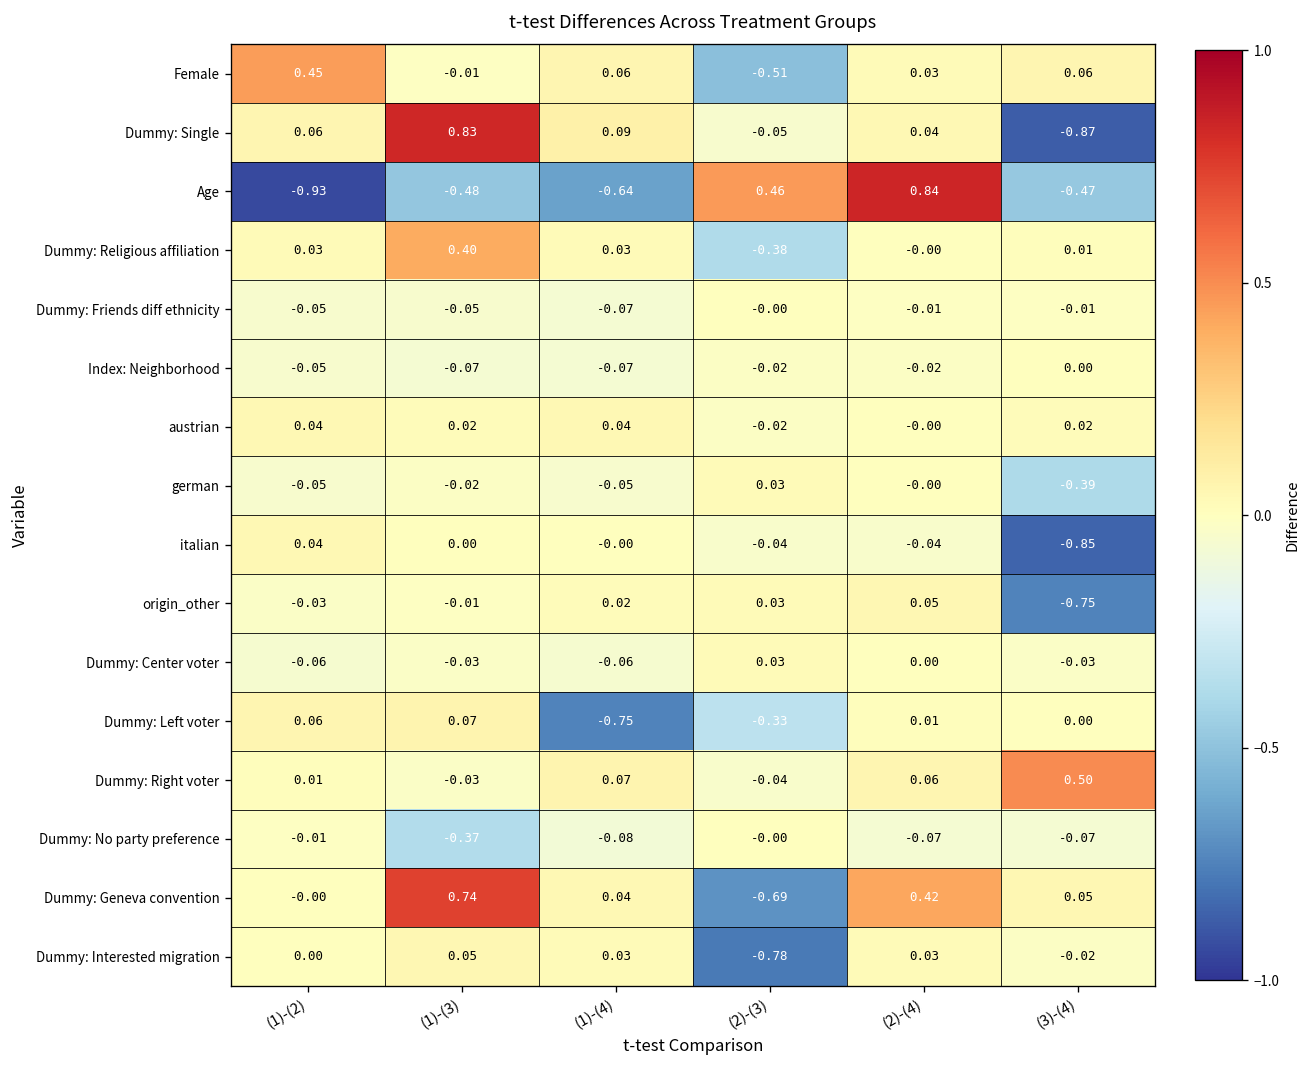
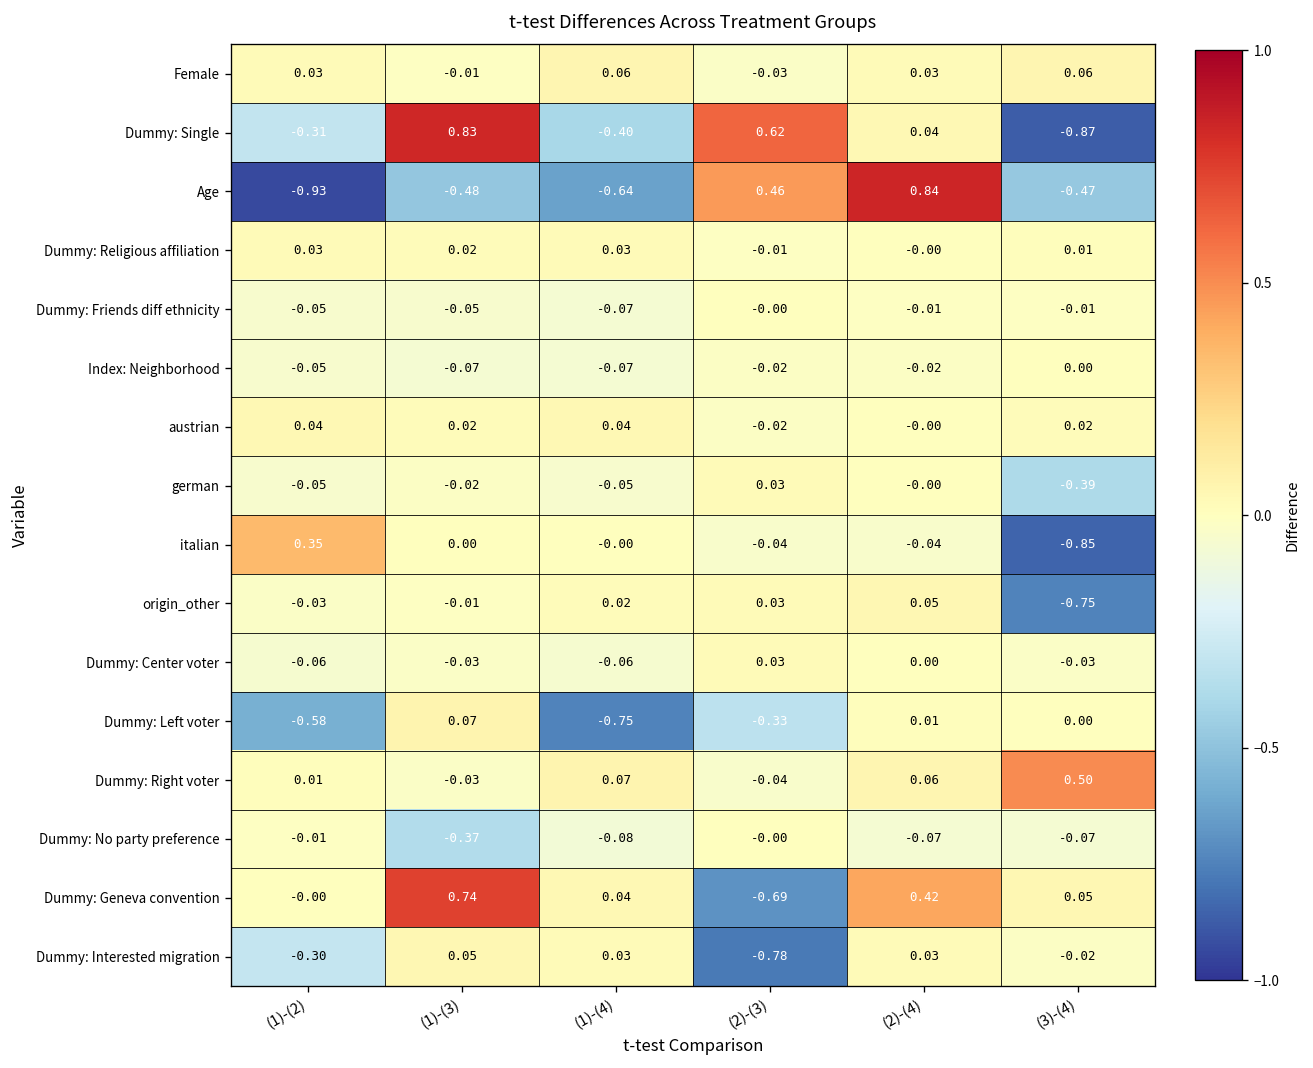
  {
    "Female": {
-     "(1)-(2)": 0.45,
+     "(1)-(2)": 0.03,
      "(1)-(3)": -0.01,
      "(1)-(4)": 0.06,
-     "(2)-(3)": -0.51,
+     "(2)-(3)": -0.03,
      "(2)-(4)": 0.03,
      "(3)-(4)": 0.06
    },
    "Dummy: Single": {
-     "(1)-(2)": 0.06,
+     "(1)-(2)": -0.31,
      "(1)-(3)": 0.83,
-     "(1)-(4)": 0.09,
-     "(2)-(3)": -0.05,
+     "(1)-(4)": -0.40,
+     "(2)-(3)": 0.62,
      "(2)-(4)": 0.04,
      "(3)-(4)": -0.87
    },
    "Age": {
      "(1)-(2)": -0.93,
      "(1)-(3)": -0.48,
      "(1)-(4)": -0.64,
      "(2)-(3)": 0.46,
      "(2)-(4)": 0.84,
      "(3)-(4)": -0.47
    },
    "Dummy: Religious affiliation": {
      "(1)-(2)": 0.03,
-     "(1)-(3)": 0.40,
+     "(1)-(3)": 0.02,
      "(1)-(4)": 0.03,
-     "(2)-(3)": -0.38,
+     "(2)-(3)": -0.01,
      "(2)-(4)": -0.00,
      "(3)-(4)": 0.01
    },
    "Dummy: Friends diff ethnicity": {
      "(1)-(2)": -0.05,
      "(1)-(3)": -0.05,
      "(1)-(4)": -0.07,
      "(2)-(3)": -0.00,
      "(2)-(4)": -0.01,
      "(3)-(4)": -0.01
    },
    "Index: Neighborhood": {
      "(1)-(2)": -0.05,
      "(1)-(3)": -0.07,
      "(1)-(4)": -0.07,
      "(2)-(3)": -0.02,
      "(2)-(4)": -0.02,
      "(3)-(4)": 0.00
    },
    "austrian": {
      "(1)-(2)": 0.04,
      "(1)-(3)": 0.02,
      "(1)-(4)": 0.04,
      "(2)-(3)": -0.02,
      "(2)-(4)": -0.00,
      "(3)-(4)": 0.02
    },
    "german": {
      "(1)-(2)": -0.05,
      "(1)-(3)": -0.02,
      "(1)-(4)": -0.05,
      "(2)-(3)": 0.03,
      "(2)-(4)": -0.00,
      "(3)-(4)": -0.39
    },
    "italian": {
-     "(1)-(2)": 0.04,
+     "(1)-(2)": 0.35,
      "(1)-(3)": 0.00,
      "(1)-(4)": -0.00,
      "(2)-(3)": -0.04,
      "(2)-(4)": -0.04,
      "(3)-(4)": -0.85
    },
    "origin_other": {
      "(1)-(2)": -0.03,
      "(1)-(3)": -0.01,
      "(1)-(4)": 0.02,
      "(2)-(3)": 0.03,
      "(2)-(4)": 0.05,
      "(3)-(4)": -0.75
    },
    "Dummy: Center voter": {
      "(1)-(2)": -0.06,
      "(1)-(3)": -0.03,
      "(1)-(4)": -0.06,
      "(2)-(3)": 0.03,
      "(2)-(4)": 0.00,
      "(3)-(4)": -0.03
    },
    "Dummy: Left voter": {
-     "(1)-(2)": 0.06,
+     "(1)-(2)": -0.58,
      "(1)-(3)": 0.07,
      "(1)-(4)": -0.75,
      "(2)-(3)": -0.33,
      "(2)-(4)": 0.01,
      "(3)-(4)": 0.00
    },
    "Dummy: Right voter": {
      "(1)-(2)": 0.01,
      "(1)-(3)": -0.03,
      "(1)-(4)": 0.07,
      "(2)-(3)": -0.04,
      "(2)-(4)": 0.06,
      "(3)-(4)": 0.50
    },
    "Dummy: No party preference": {
      "(1)-(2)": -0.01,
      "(1)-(3)": -0.37,
      "(1)-(4)": -0.08,
      "(2)-(3)": -0.00,
      "(2)-(4)": -0.07,
      "(3)-(4)": -0.07
    },
    "Dummy: Geneva convention": {
      "(1)-(2)": -0.00,
      "(1)-(3)": 0.74,
      "(1)-(4)": 0.04,
      "(2)-(3)": -0.69,
      "(2)-(4)": 0.42,
      "(3)-(4)": 0.05
    },
    "Dummy: Interested migration": {
-     "(1)-(2)": 0.00,
+     "(1)-(2)": -0.30,
      "(1)-(3)": 0.05,
      "(1)-(4)": 0.03,
      "(2)-(3)": -0.78,
      "(2)-(4)": 0.03,
      "(3)-(4)": -0.02
    }
  }
